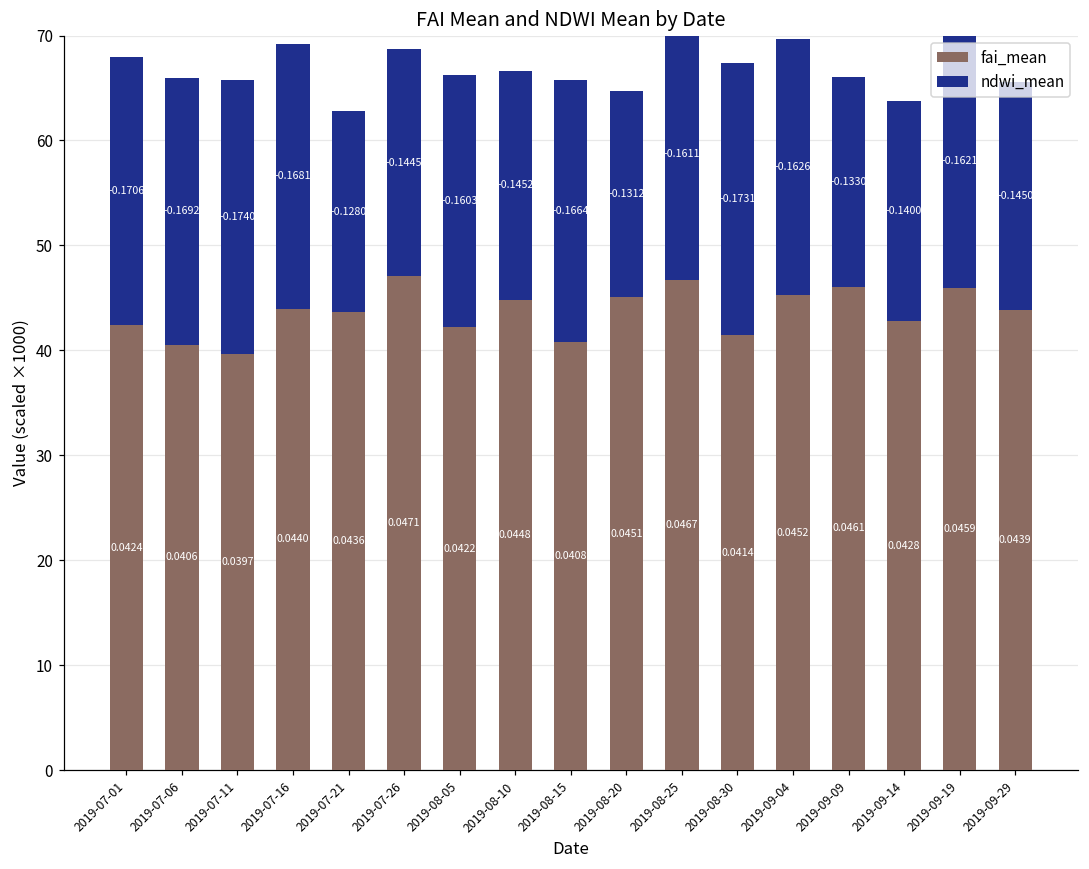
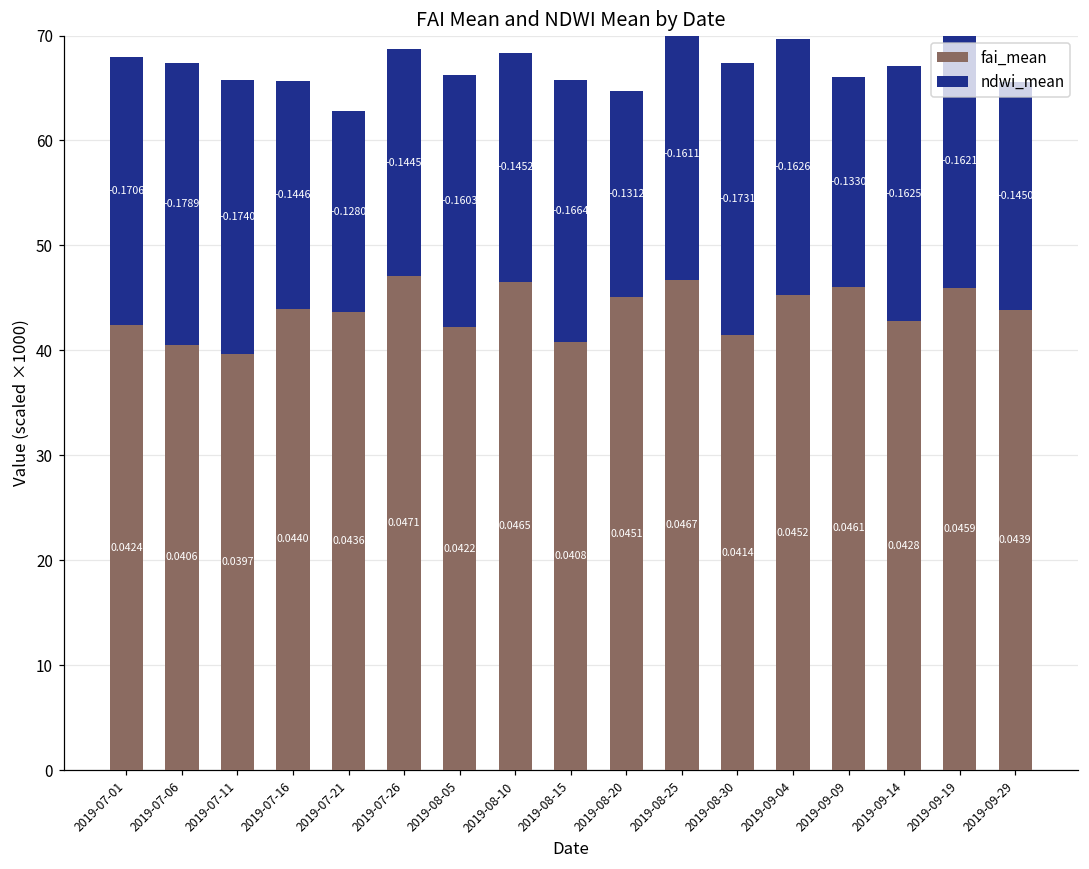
  {
    "fai_mean": {
-     "2019-08-10": 0.0448
+     "2019-08-10": 0.0465
    },
    "ndwi_mean": {
-     "2019-07-06": -0.1692,
-     "2019-07-16": -0.1681,
-     "2019-09-14": -0.1400
+     "2019-07-06": -0.1789,
+     "2019-07-16": -0.1446,
+     "2019-09-14": -0.1625
    }
  }
